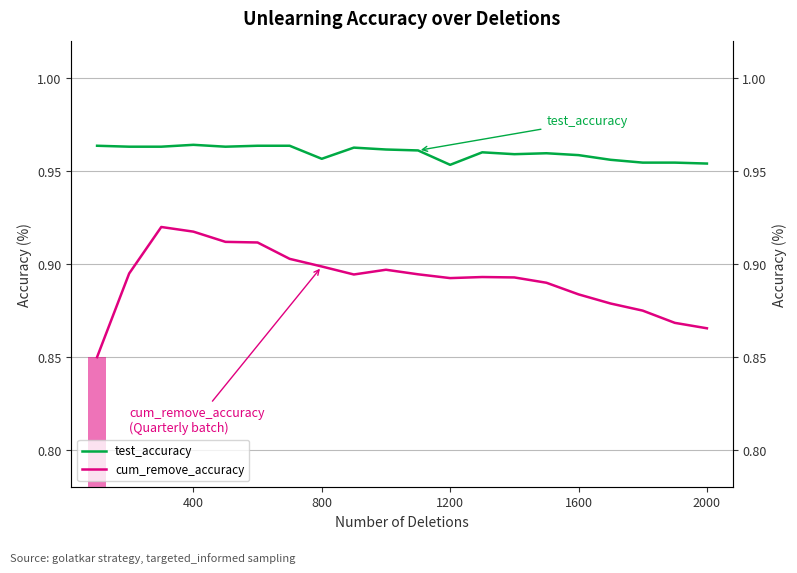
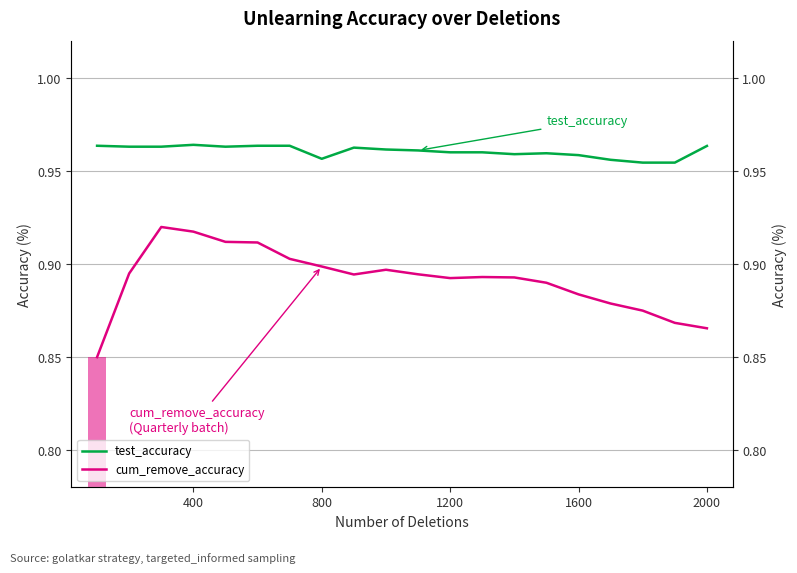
  {
    "test_accuracy": {
      "400": 0.964,
      "800": 0.957,
-     "1200": 0.953,
+     "1200": 0.960,
      "1600": 0.959,
-     "2000": 0.954
+     "2000": 0.964
    }
  }
